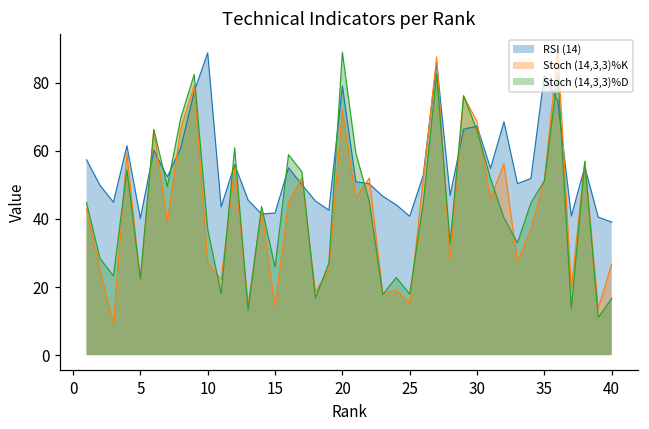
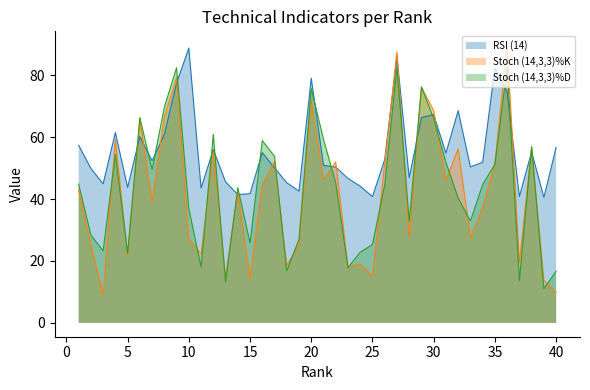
  {
    "RSI (14)": {
-     "5": 40,
+     "5": 44,
      "10": 89,
      "15": 42,
      "20": 79,
      "25": 41,
      "30": 67,
-     "40": 39
+     "40": 57
    },
    "Stoch (14,3,3)%K": {
      "10": 27,
      "15": 14,
      "20": 72,
      "25": 15,
      "30": 69,
-     "40": 27
+     "40": 10
    },
    "Stoch (14,3,3)%D": {
      "10": 37,
      "15": 26,
-     "20": 89,
-     "25": 18,
+     "20": 76,
+     "25": 25,
      "30": 66,
      "40": 17
    }
  }
